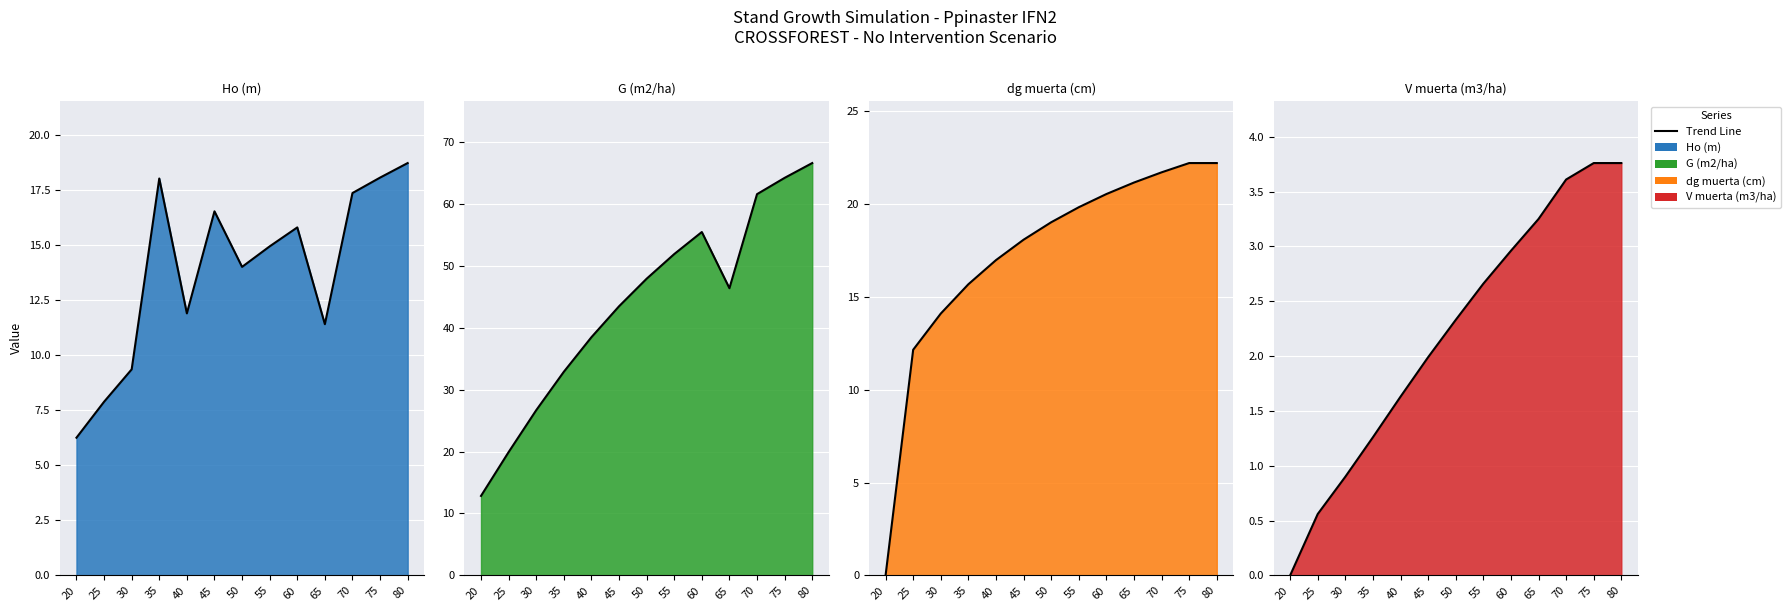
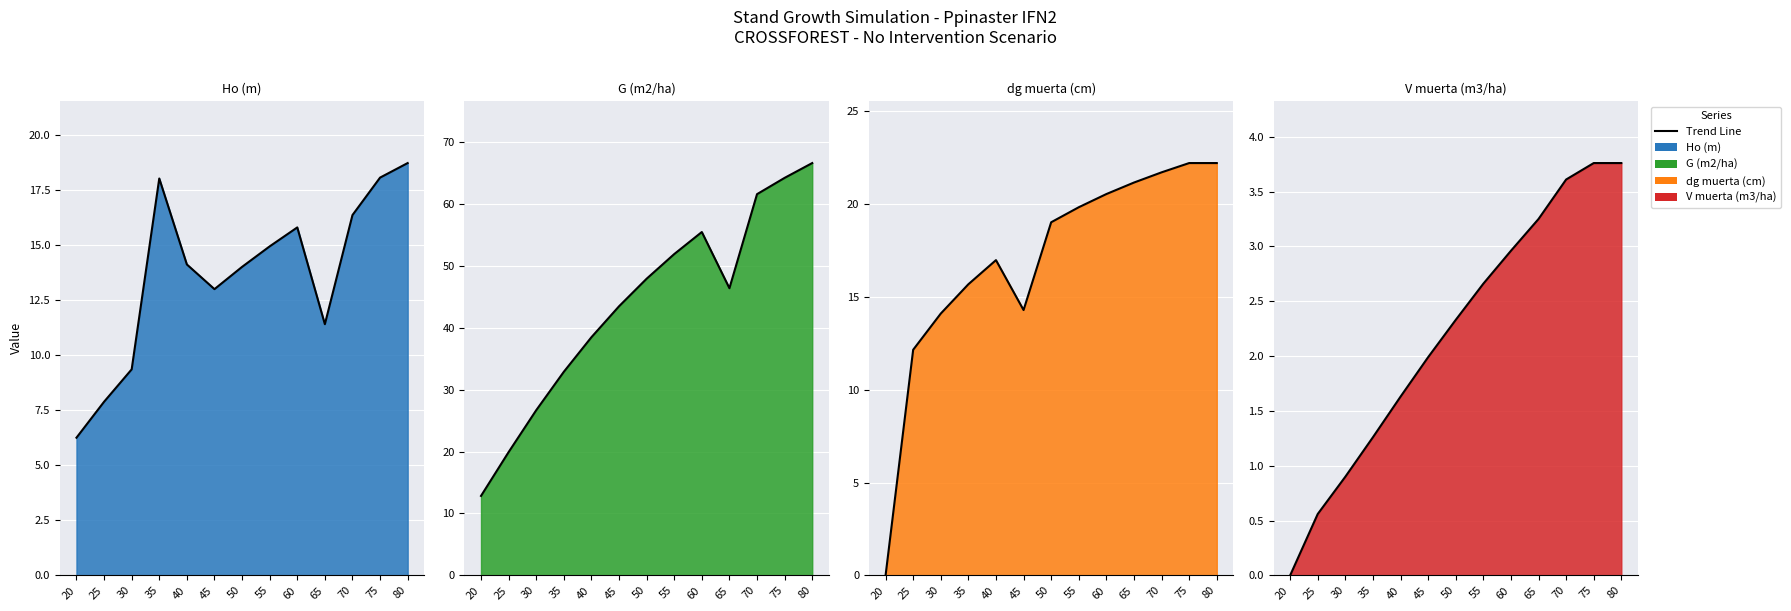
  {
    "Ho (m)": {
      "20": 6.3,
      "25": 7.9,
      "30": 9.4,
      "35": 18.0,
-     "40": 11.9,
-     "45": 16.5,
+     "40": 14.1,
+     "45": 13.0,
      "50": 14.0,
      "55": 14.9,
      "60": 15.8,
      "65": 11.4,
-     "70": 17.4,
+     "70": 16.4,
      "75": 18.1,
      "80": 18.7
    },
    "G (m2/ha)": {
      "20": 13,
      "25": 20,
      "30": 27,
      "35": 33,
      "40": 38,
      "45": 43,
      "50": 48,
      "55": 52,
      "60": 55,
      "65": 46,
      "70": 62,
      "75": 64,
      "80": 67
    },
    "dg muerta (cm)": {
      "20": 0.0,
      "25": 12.2,
      "30": 14.1,
      "35": 15.7,
      "40": 17.0,
-     "45": 18.1,
+     "45": 14.3,
      "50": 19.0,
      "55": 19.8,
      "60": 20.6,
      "65": 21.2,
      "70": 21.7,
      "75": 22.2,
      "80": 22.2
    },
    "V muerta (m3/ha)": {
      "20": 0.00,
      "25": 0.56,
      "30": 0.90,
      "35": 1.26,
      "40": 1.63,
      "45": 1.99,
      "50": 2.33,
      "55": 2.66,
      "60": 2.96,
      "65": 3.25,
      "70": 3.61,
      "75": 3.76,
      "80": 3.76
    }
  }
